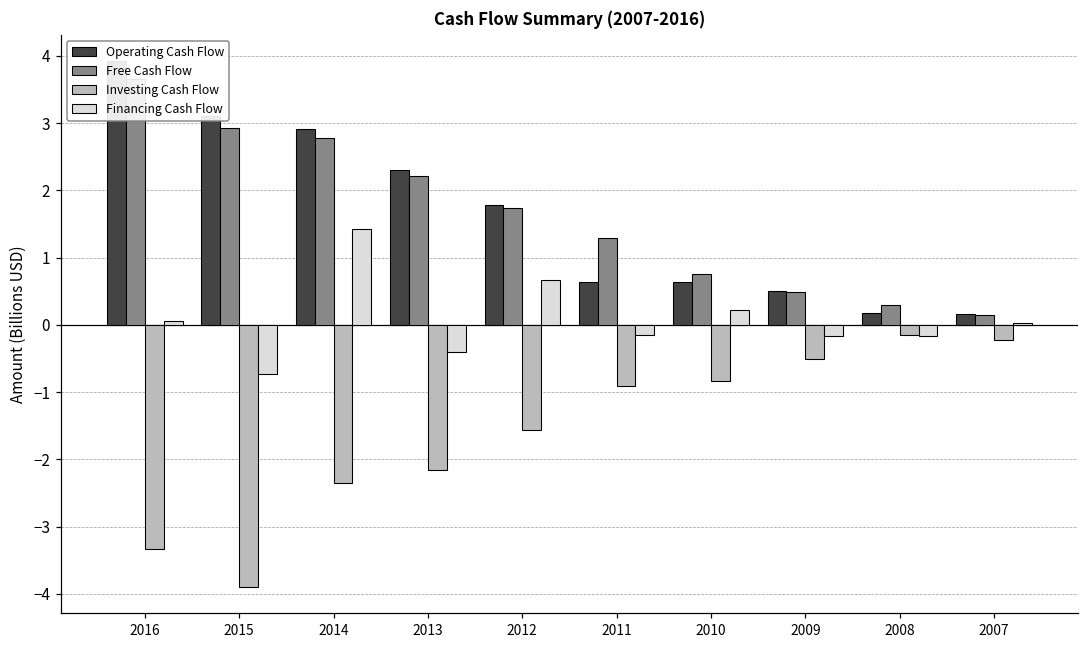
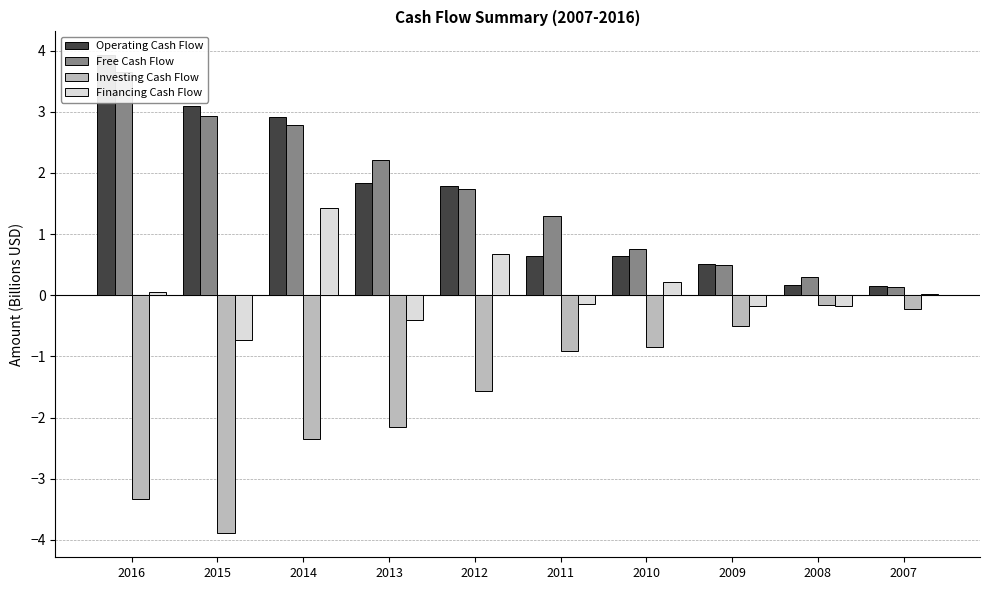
  {
    "Operating Cash Flow": {
      "2015": 3.1,
      "2014": 2.9,
-     "2013": 2.3,
+     "2013": 1.8,
      "2012": 1.8,
      "2011": 0.6,
      "2010": 0.6,
      "2009": 0.5,
      "2008": 0.2,
      "2007": 0.2
    },
    "Free Cash Flow": {
      "2015": 2.9,
      "2014": 2.8,
      "2013": 2.2,
      "2012": 1.7,
      "2011": 1.3,
      "2010": 0.8,
      "2009": 0.5,
      "2008": 0.3,
      "2007": 0.1
    }
  }
